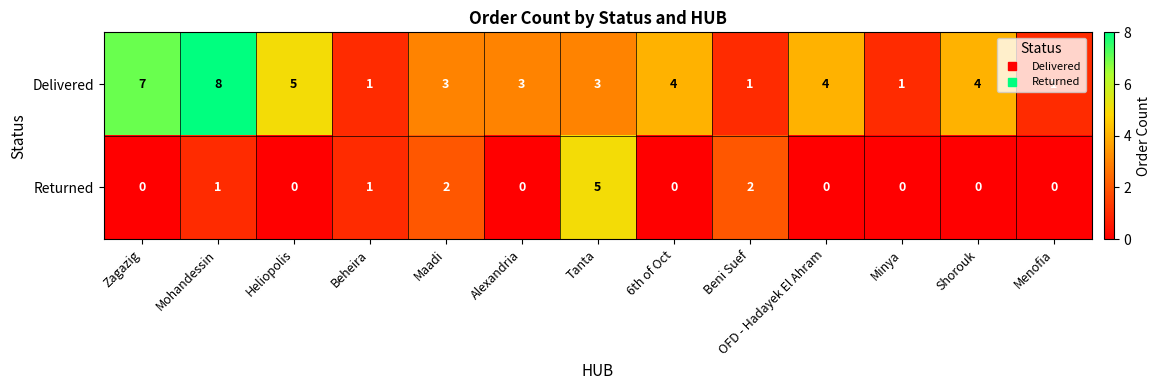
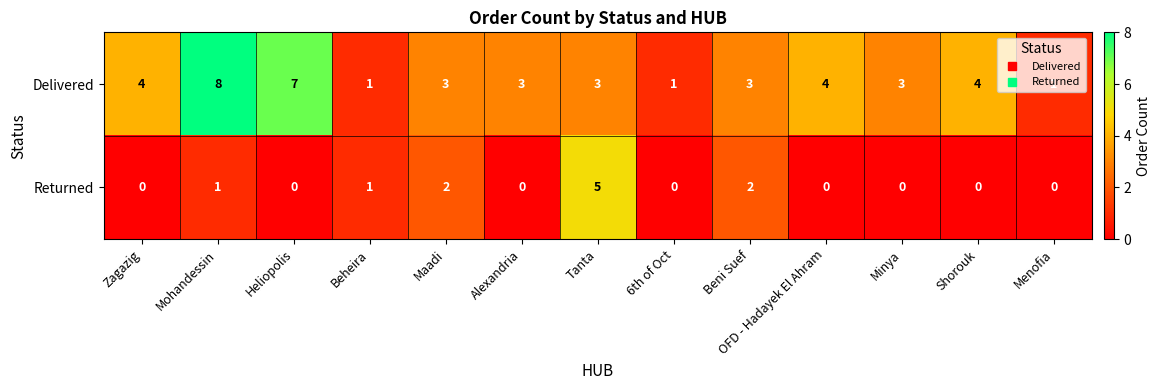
  {
    "Delivered": {
-     "Zagazig": 7,
+     "Zagazig": 4,
      "Mohandessin": 8,
-     "Heliopolis": 5,
+     "Heliopolis": 7,
      "Beheira": 1,
      "Maadi": 3,
      "Alexandria": 3,
      "Tanta": 3,
-     "6th of Oct": 4,
-     "Beni Suef": 1,
+     "6th of Oct": 1,
+     "Beni Suef": 3,
      "OFD - Hadayek El Ahram": 4,
-     "Minya": 1,
+     "Minya": 3,
      "Shorouk": 4
    },
    "Returned": {
      "Zagazig": 0,
      "Mohandessin": 1,
      "Heliopolis": 0,
      "Beheira": 1,
      "Maadi": 2,
      "Alexandria": 0,
      "Tanta": 5,
      "6th of Oct": 0,
      "Beni Suef": 2,
      "OFD - Hadayek El Ahram": 0,
      "Minya": 0,
      "Shorouk": 0,
      "Menofia": 0
    }
  }
